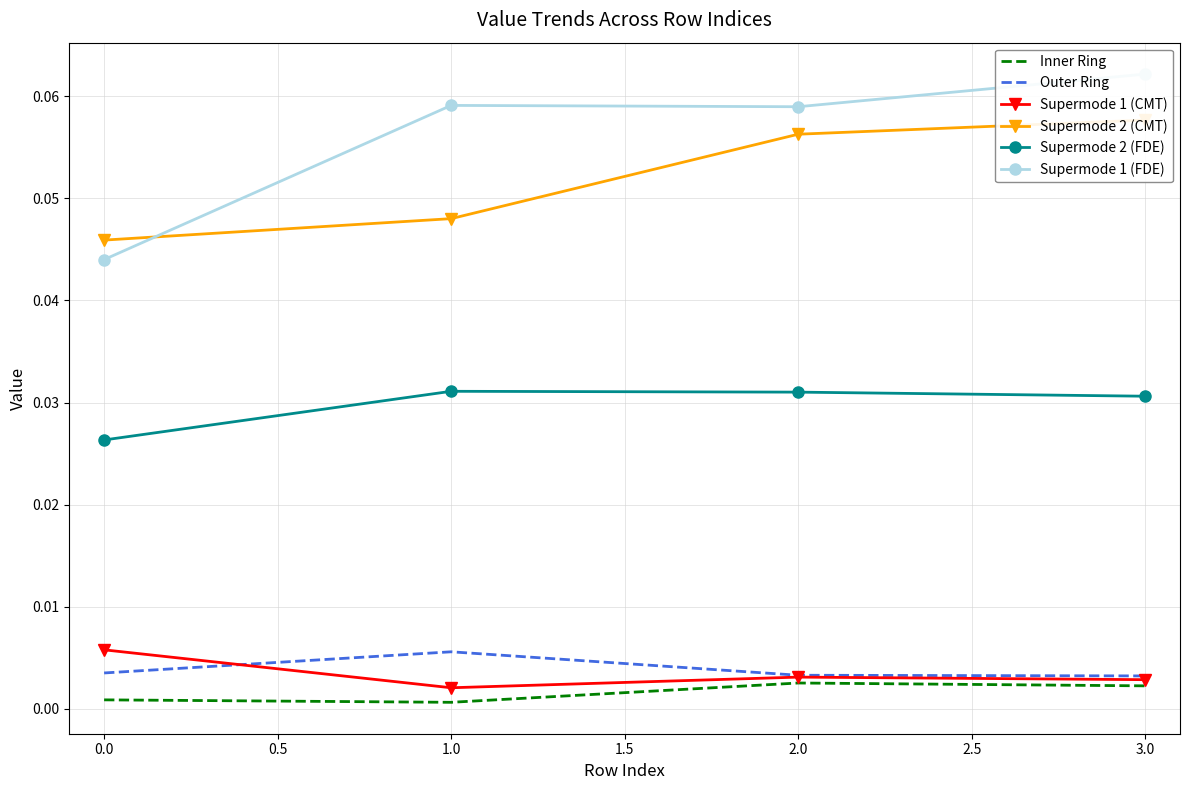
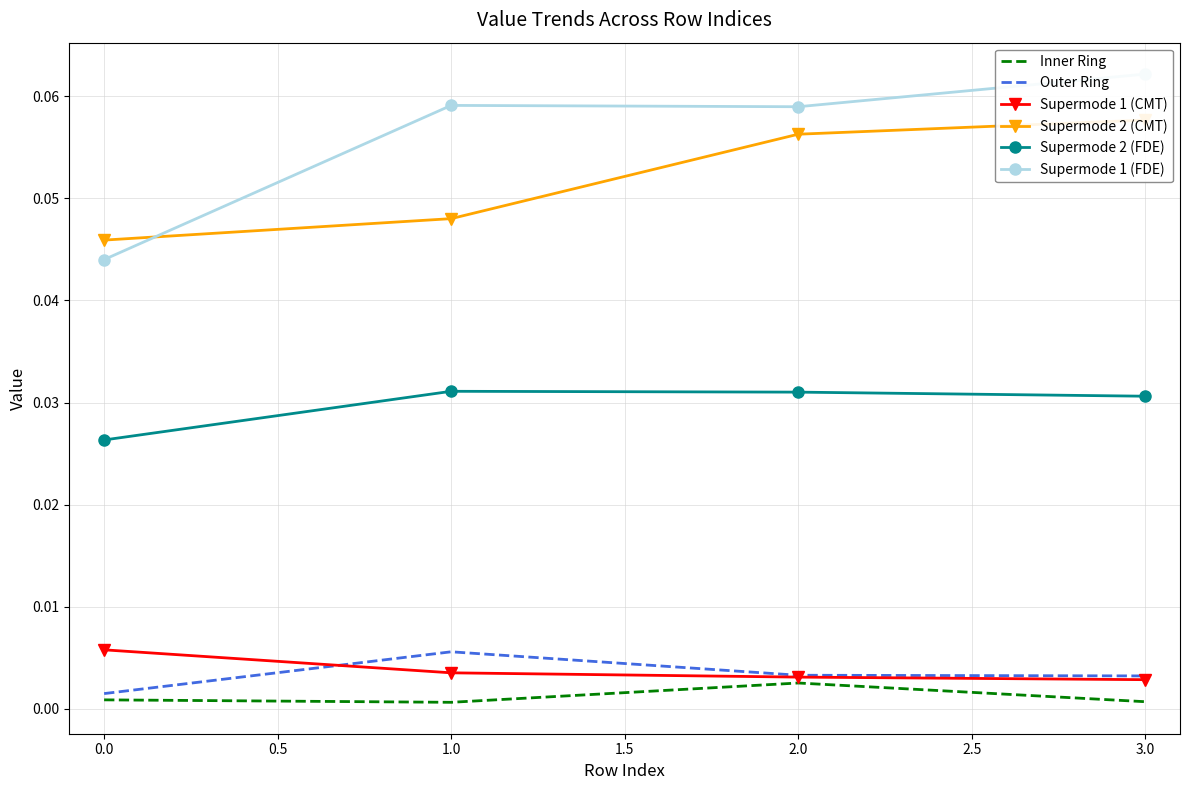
  {
    "Inner Ring": {
      "0.0": 0.0009,
      "1.0": 0.0006,
      "2.0": 0.0025,
-     "3.0": 0.0022
+     "3.0": 0.0007
    },
    "Outer Ring": {
-     "0.0": 0.0035,
+     "0.0": 0.0015,
      "1.0": 0.0056,
      "3.0": 0.0032
    },
    "Supermode 1 (CMT)": {
      "0.0": 0.0058,
-     "1.0": 0.0020,
+     "1.0": 0.0035,
      "3.0": 0.0028
    },
    "Supermode 2 (CMT)": {
      "0.0": 0.0459,
      "1.0": 0.0480,
      "2.0": 0.0563
    },
    "Supermode 2 (FDE)": {
      "0.0": 0.0263,
      "1.0": 0.0311,
      "2.0": 0.0310,
      "3.0": 0.0306
    },
    "Supermode 1 (FDE)": {
      "0.0": 0.0440,
      "1.0": 0.0591,
      "2.0": 0.0590
    }
  }
